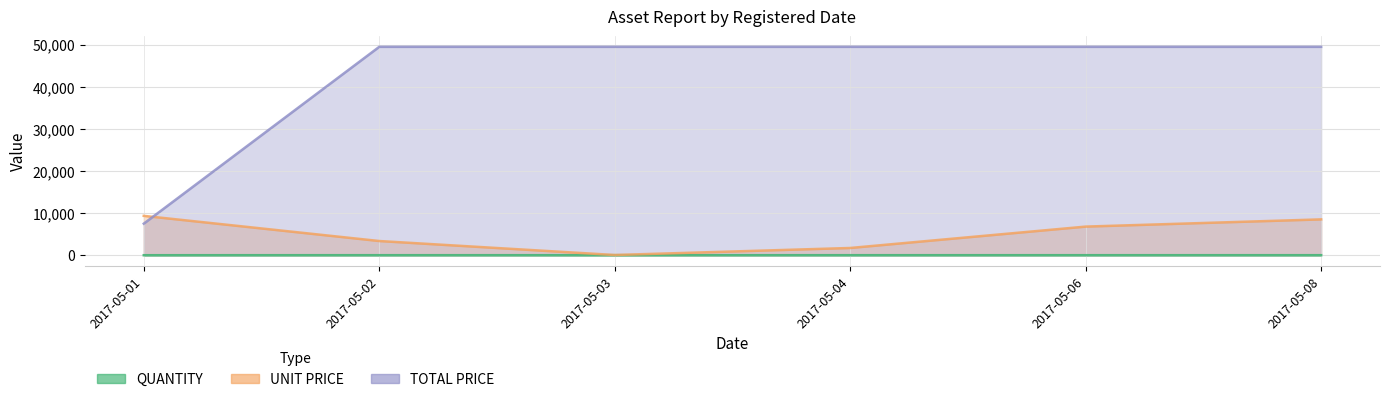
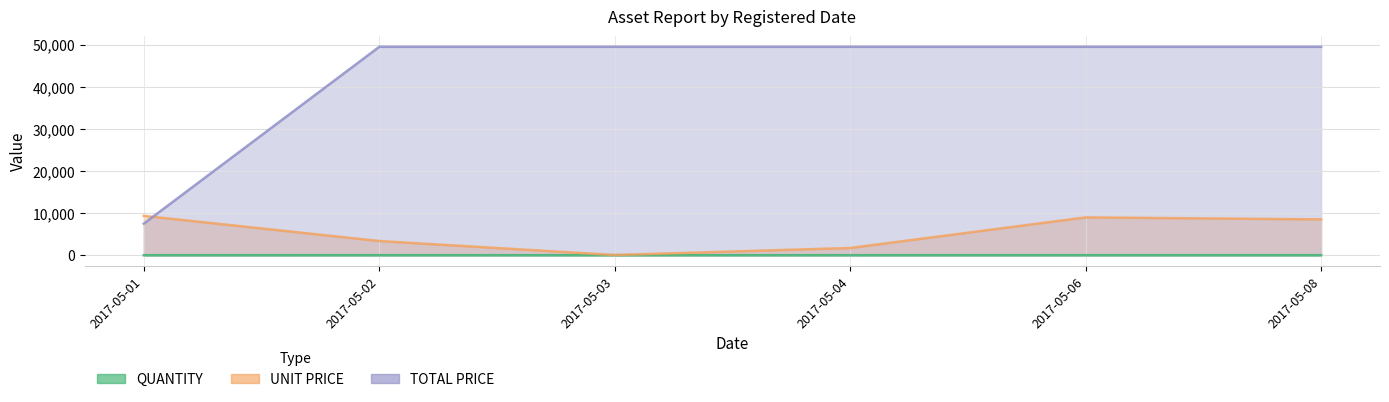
  {
    "QUANTITY": {
      "2017-05-01": "0",
      "2017-05-02": "0",
      "2017-05-04": "0",
      "2017-05-06": "0",
      "2017-05-08": "0"
    },
    "UNIT PRICE": {
      "2017-05-01": "9,000",
      "2017-05-02": "3,000",
      "2017-05-04": "2,000",
-     "2017-05-06": "7,000",
+     "2017-05-06": "9,000",
      "2017-05-08": "9,000"
    },
    "TOTAL PRICE": {
      "2017-05-01": "8,000",
      "2017-05-02": "50,000",
      "2017-05-03": "50,000",
      "2017-05-04": "50,000",
      "2017-05-06": "50,000",
      "2017-05-08": "50,000"
    }
  }
